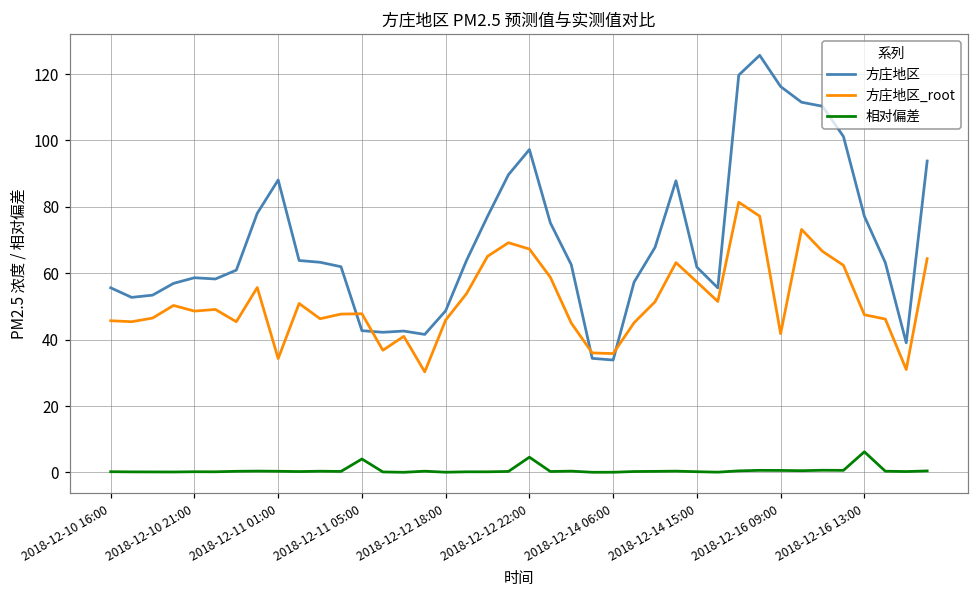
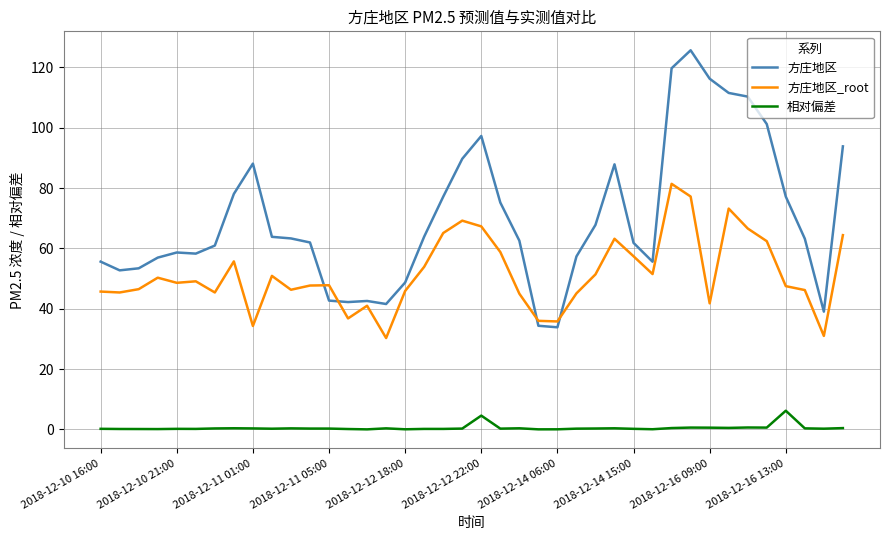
  {
    "方庄地区": {
      "2018-12-10 16:00": 56,
      "2018-12-10 21:00": 59,
      "2018-12-11 01:00": 88,
      "2018-12-11 05:00": 43,
      "2018-12-12 18:00": 49,
      "2018-12-12 22:00": 97,
      "2018-12-14 06:00": 34,
      "2018-12-14 15:00": 62,
      "2018-12-16 09:00": 116,
      "2018-12-16 13:00": 77
    },
    "方庄地区_root": {
      "2018-12-10 16:00": 46,
      "2018-12-10 21:00": 49,
      "2018-12-11 01:00": 34,
      "2018-12-11 05:00": 48,
      "2018-12-12 18:00": 46,
      "2018-12-12 22:00": 67,
      "2018-12-14 06:00": 36,
      "2018-12-14 15:00": 57,
      "2018-12-16 09:00": 42,
      "2018-12-16 13:00": 48
    },
    "相对偏差": {
      "2018-12-10 16:00": 0,
      "2018-12-10 21:00": 0,
      "2018-12-11 01:00": 0,
-     "2018-12-11 05:00": 4,
+     "2018-12-11 05:00": 0,
      "2018-12-12 18:00": 0,
      "2018-12-12 22:00": 5,
      "2018-12-14 06:00": 0,
      "2018-12-14 15:00": 0,
      "2018-12-16 09:00": 1,
      "2018-12-16 13:00": 6
    }
  }
